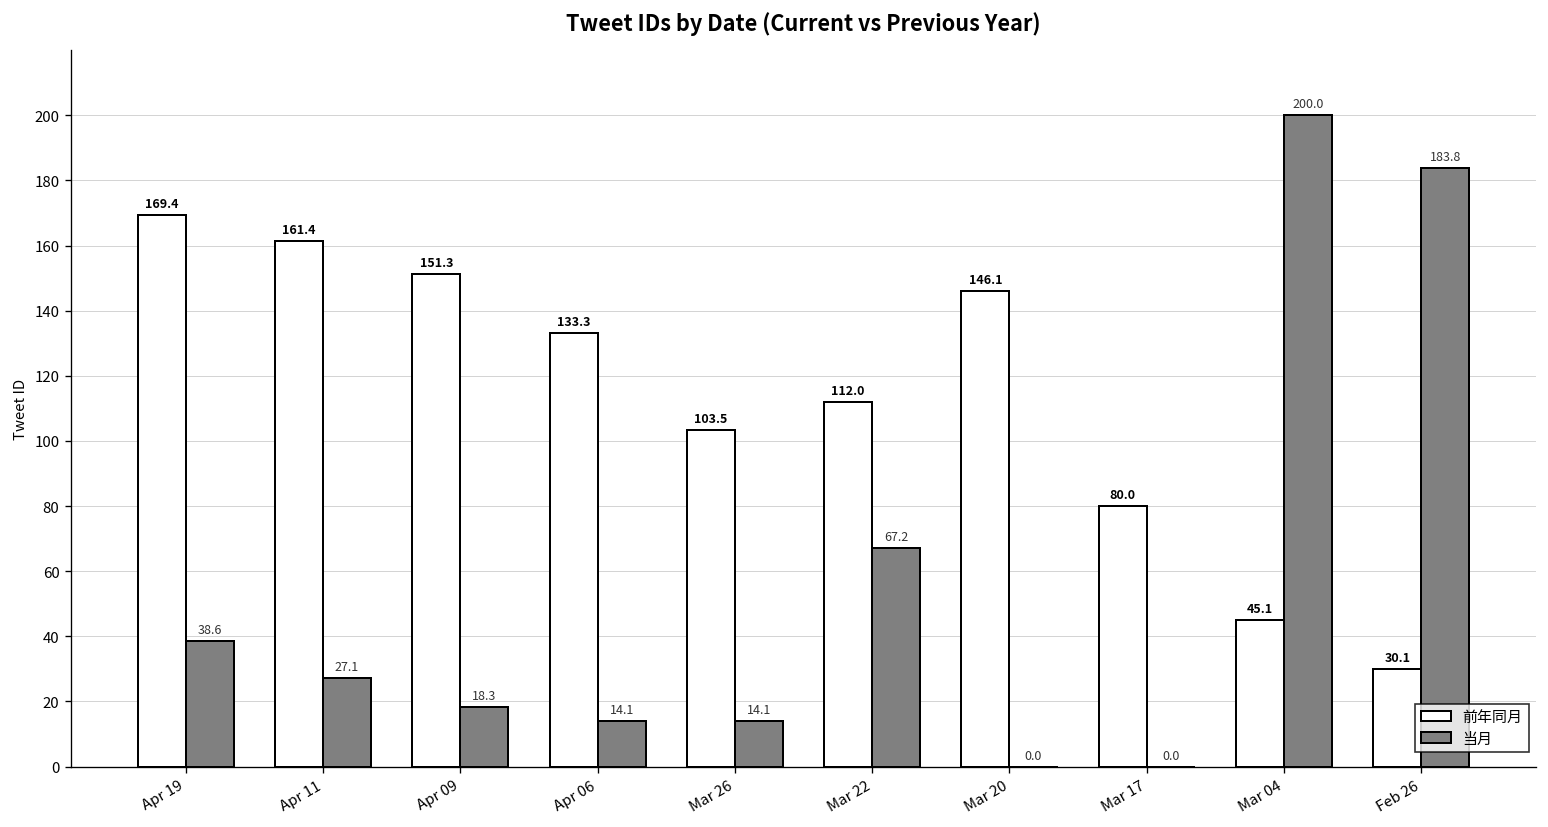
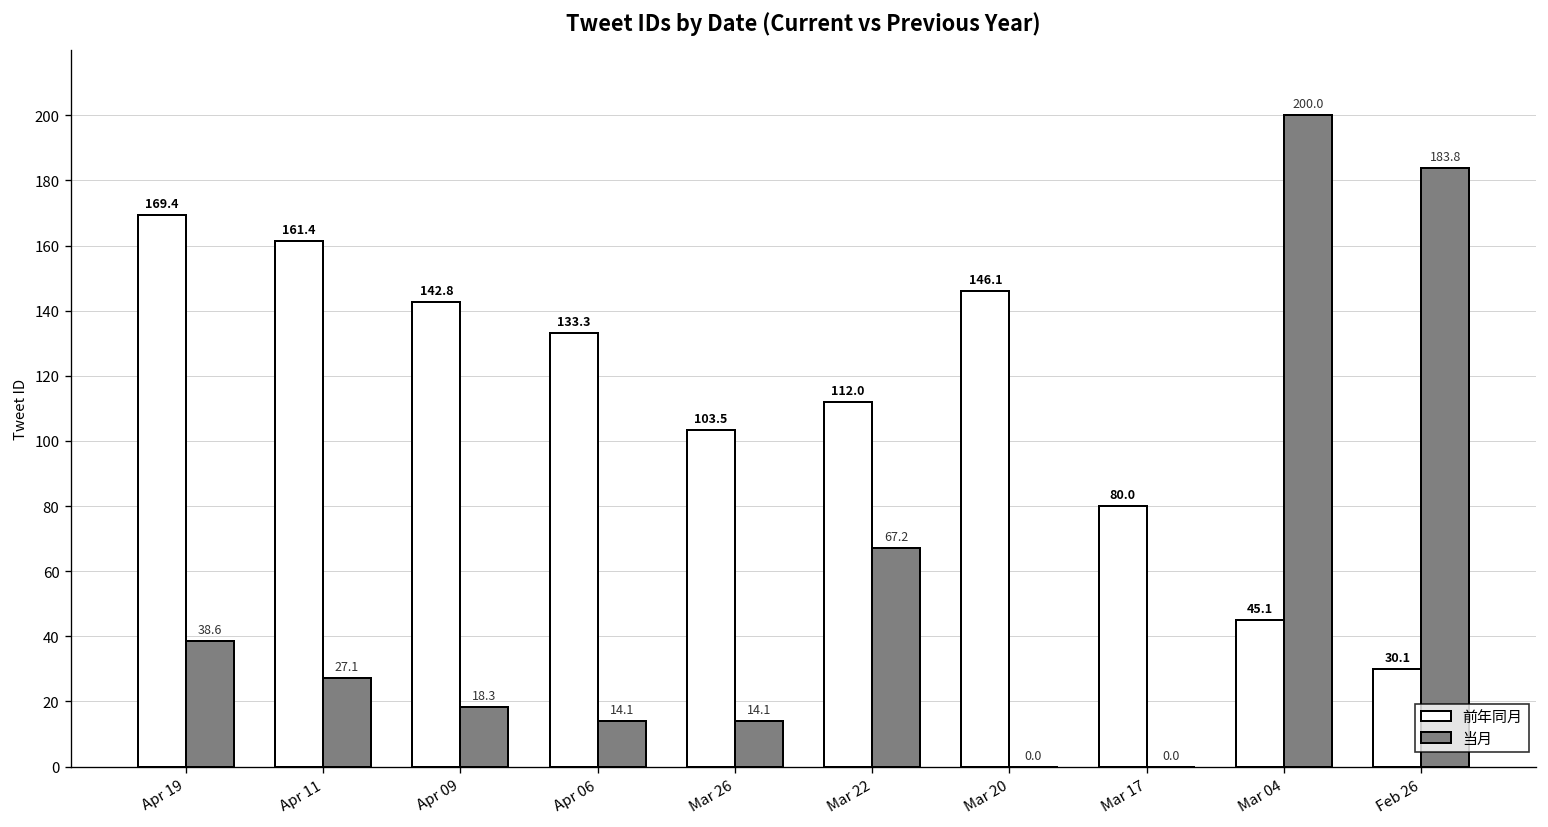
  {
    "前年同月": {
      "Apr 19": 169.4,
      "Apr 11": 161.4,
-     "Apr 09": 151.3,
+     "Apr 09": 142.8,
      "Apr 06": 133.3,
      "Mar 26": 103.5,
      "Mar 22": 112.0,
      "Mar 20": 146.1,
      "Mar 17": 80.0,
      "Mar 04": 45.1,
      "Feb 26": 30.1
    },
    "当月": {
      "Apr 19": 38.6,
      "Apr 11": 27.1,
      "Apr 09": 18.3,
      "Apr 06": 14.1,
      "Mar 26": 14.1,
      "Mar 22": 67.2,
      "Mar 20": 0.0,
      "Mar 17": 0.0,
      "Mar 04": 200.0,
      "Feb 26": 183.8
    }
  }
